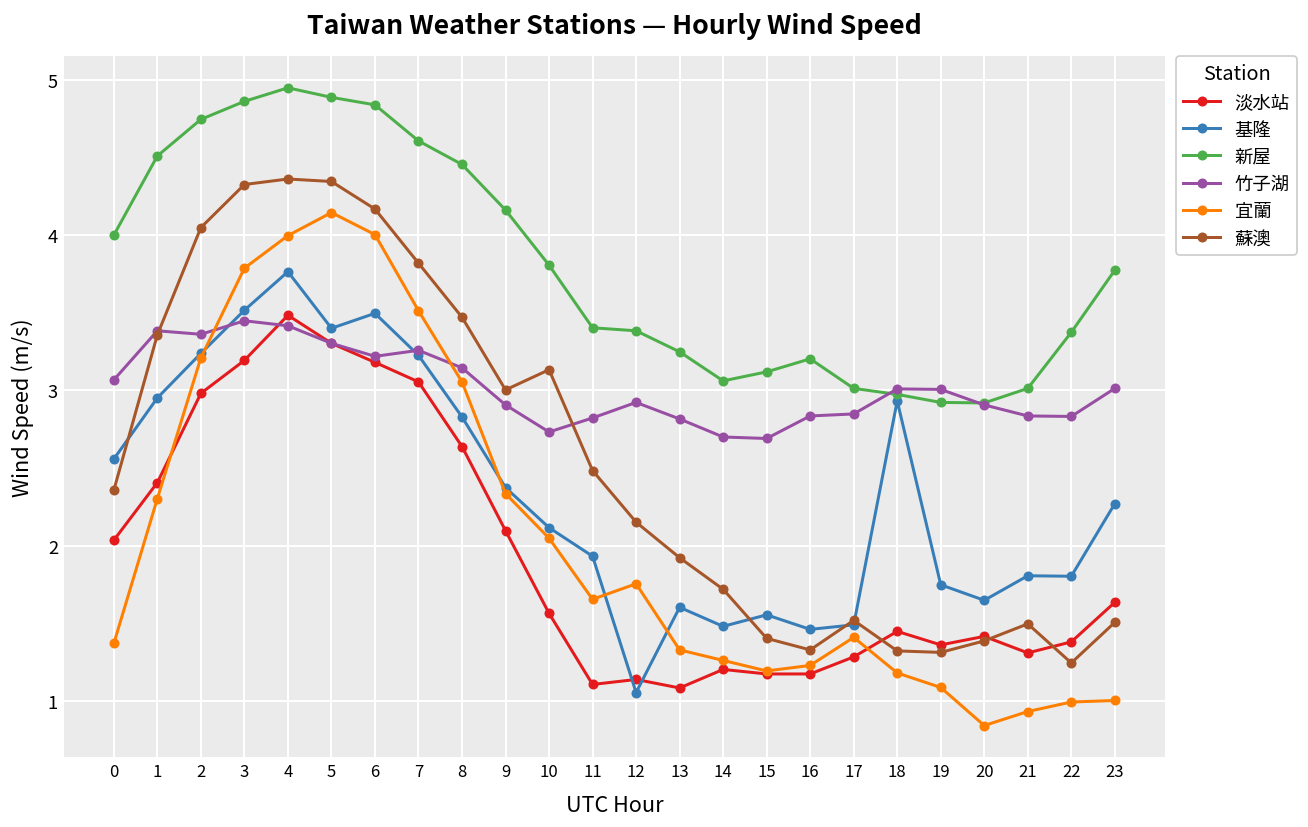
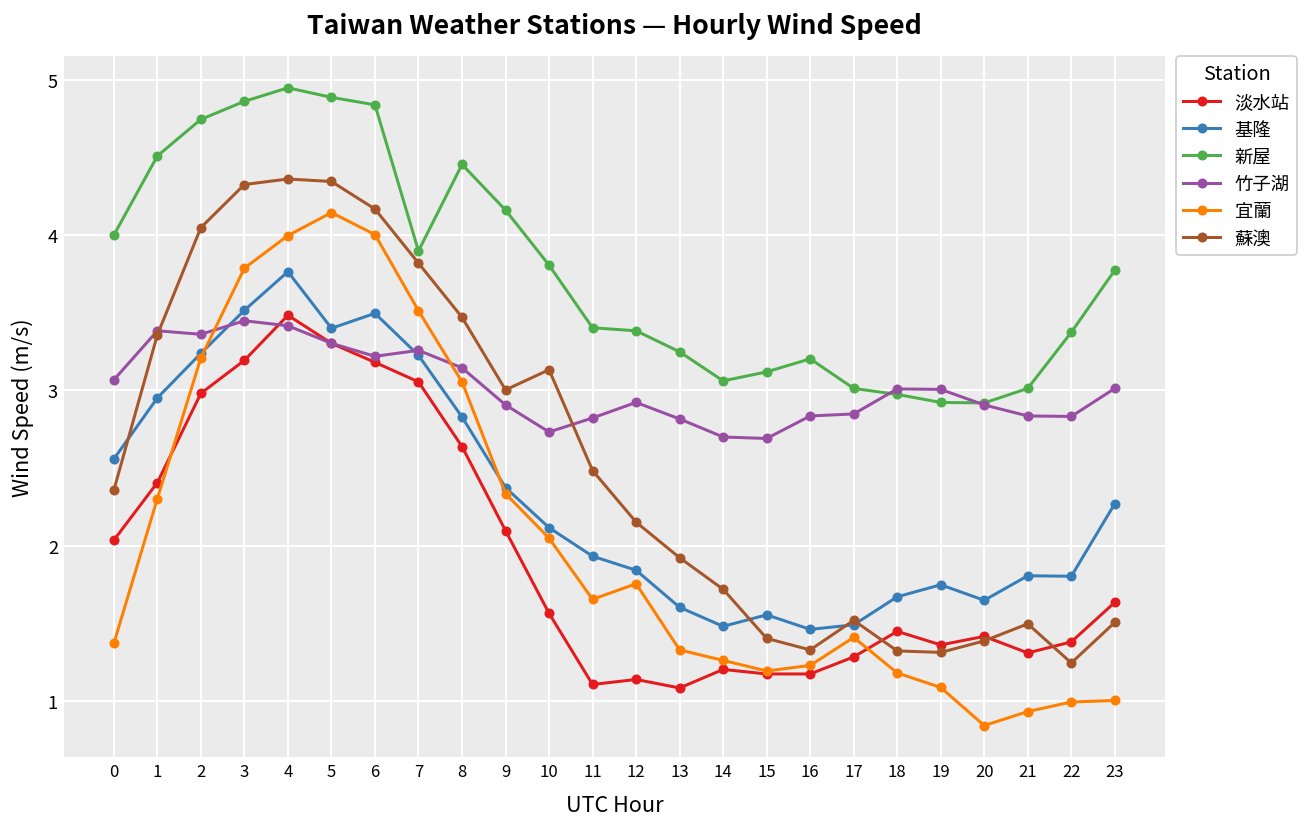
  {
    "淡水站": {
      "0": 2.04,
      "1": 2.41,
      "2": 2.98,
      "3": 3.19,
      "4": 3.48,
      "6": 3.18,
      "7": 3.05,
      "8": 2.64,
      "9": 2.10,
      "10": 1.56,
      "11": 1.11,
      "12": 1.14,
      "13": 1.08,
      "14": 1.20,
      "16": 1.17,
      "17": 1.28,
      "18": 1.45,
      "19": 1.36,
      "20": 1.42,
      "21": 1.31,
      "22": 1.38,
      "23": 1.64
    },
    "基隆": {
      "0": 2.56,
      "1": 2.95,
      "2": 3.24,
      "3": 3.52,
      "4": 3.76,
      "5": 3.40,
      "6": 3.50,
      "7": 3.23,
      "8": 2.83,
      "9": 2.37,
      "10": 2.12,
      "11": 1.93,
-     "12": 1.05,
+     "12": 1.84,
      "13": 1.60,
      "14": 1.48,
      "15": 1.55,
      "16": 1.46,
      "17": 1.49,
-     "18": 2.93,
+     "18": 1.67,
      "19": 1.75,
      "20": 1.65,
      "21": 1.81,
      "22": 1.80,
      "23": 2.27
    },
    "新屋": {
      "0": 4.00,
      "1": 4.51,
      "2": 4.75,
      "3": 4.86,
      "4": 4.95,
      "5": 4.89,
      "6": 4.84,
-     "7": 4.61,
+     "7": 3.90,
      "8": 4.45,
      "9": 4.16,
      "10": 3.81,
      "11": 3.40,
      "12": 3.38,
      "13": 3.25,
      "14": 3.06,
      "15": 3.12,
      "16": 3.20,
      "17": 3.01,
      "18": 2.97,
      "19": 2.92,
      "21": 3.01,
      "22": 3.37,
      "23": 3.77
    },
    "竹子湖": {
      "0": 3.07,
      "1": 3.38,
      "2": 3.36,
      "3": 3.45,
      "4": 3.42,
      "6": 3.22,
      "7": 3.26,
      "8": 3.15,
      "9": 2.91,
      "10": 2.73,
      "11": 2.82,
      "12": 2.92,
      "13": 2.82,
      "14": 2.70,
      "15": 2.69,
      "16": 2.84,
      "17": 2.85,
      "18": 3.01,
      "19": 3.01,
      "21": 2.84,
      "22": 2.83,
      "23": 3.01
    },
    "宜蘭": {
      "0": 1.37,
      "1": 2.30,
      "2": 3.21,
      "3": 3.79,
      "4": 4.00,
      "5": 4.15,
      "6": 4.00,
      "7": 3.51,
      "8": 3.05,
      "9": 2.34,
      "10": 2.05,
      "11": 1.65,
      "12": 1.75,
      "13": 1.33,
      "14": 1.26,
      "16": 1.23,
      "17": 1.41,
      "18": 1.18,
      "19": 1.09,
      "20": 0.84,
      "21": 0.93,
      "22": 0.99,
      "23": 1.00
    },
    "蘇澳": {
      "0": 2.36,
      "1": 3.36,
      "2": 4.05,
      "3": 4.33,
      "4": 4.36,
      "5": 4.35,
      "6": 4.17,
      "7": 3.82,
      "8": 3.47,
      "9": 3.00,
      "10": 3.13,
      "11": 2.48,
      "12": 2.15,
      "13": 1.92,
      "14": 1.72,
      "15": 1.40,
      "16": 1.33,
      "17": 1.52,
      "18": 1.32,
      "19": 1.31,
      "20": 1.39,
      "21": 1.50,
      "22": 1.25,
      "23": 1.51
    }
  }
